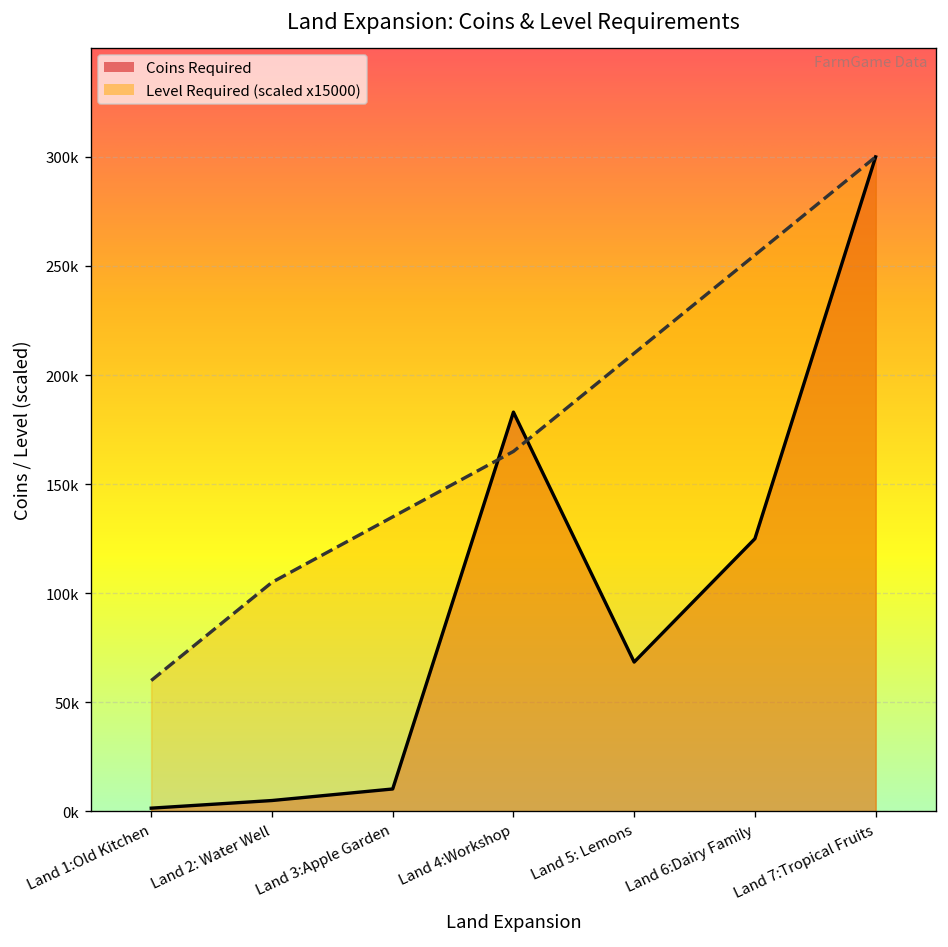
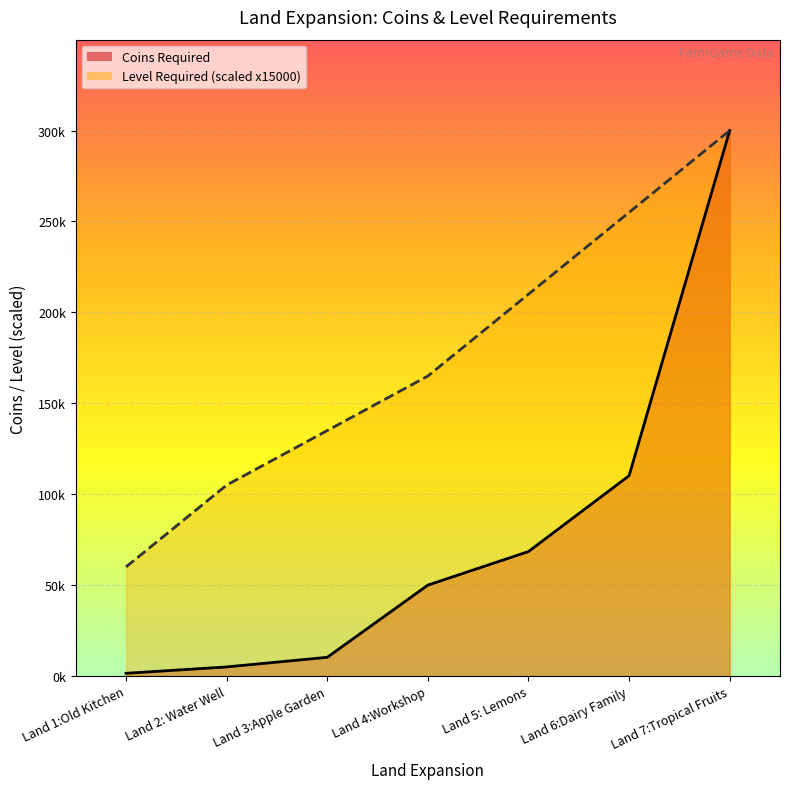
  {
    "Coins Required": {
      "Land 1:Old Kitchen": 2000,
      "Land 2: Water Well": 5000,
      "Land 3:Apple Garden": 10000,
-     "Land 4:Workshop": 183000,
+     "Land 4:Workshop": 50000,
      "Land 5: Lemons": 68000,
-     "Land 6:Dairy Family": 125000
+     "Land 6:Dairy Family": 110000
    }
  }
